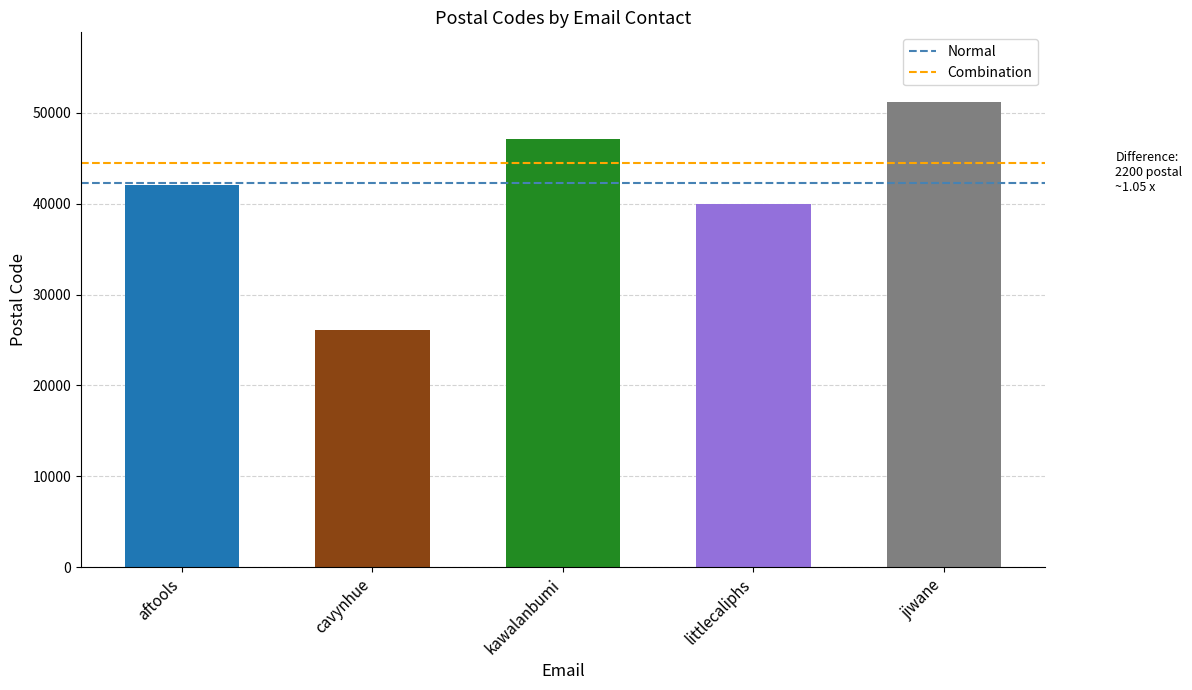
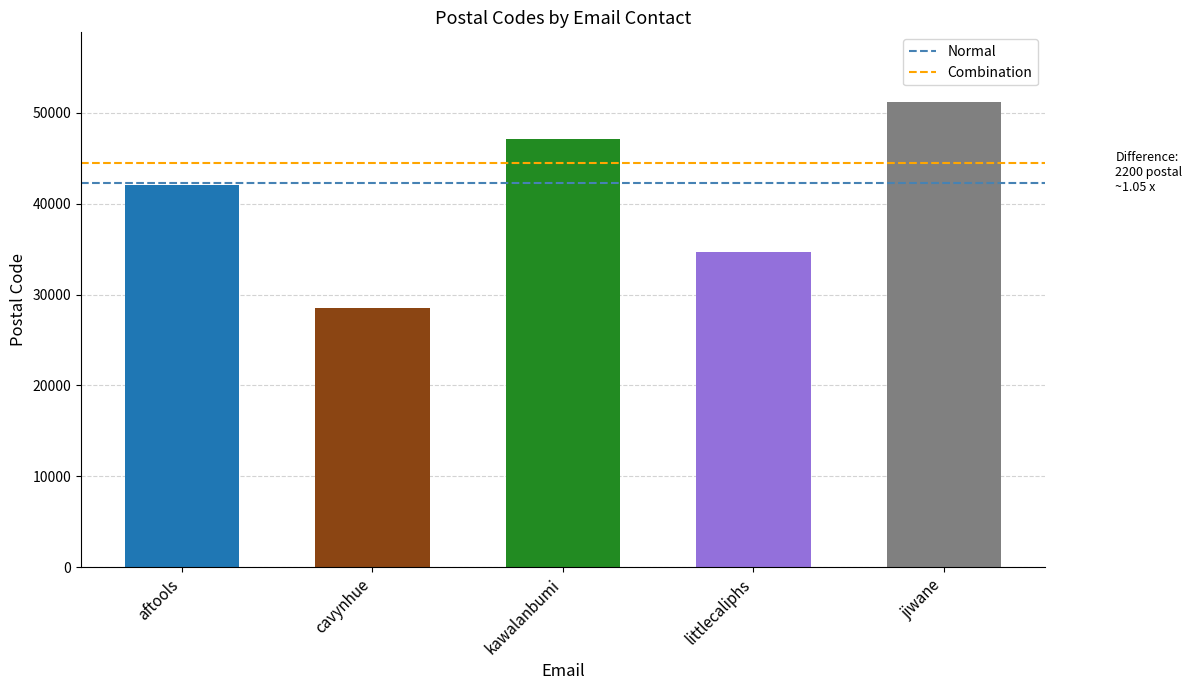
  {
    "aftools": 42000,
-   "cavynhue": 26000,
+   "cavynhue": 28000,
    "kawalanbumi": 47000,
-   "littlecaliphs": 40000,
+   "littlecaliphs": 35000,
    "jiwane": 51000
  }
